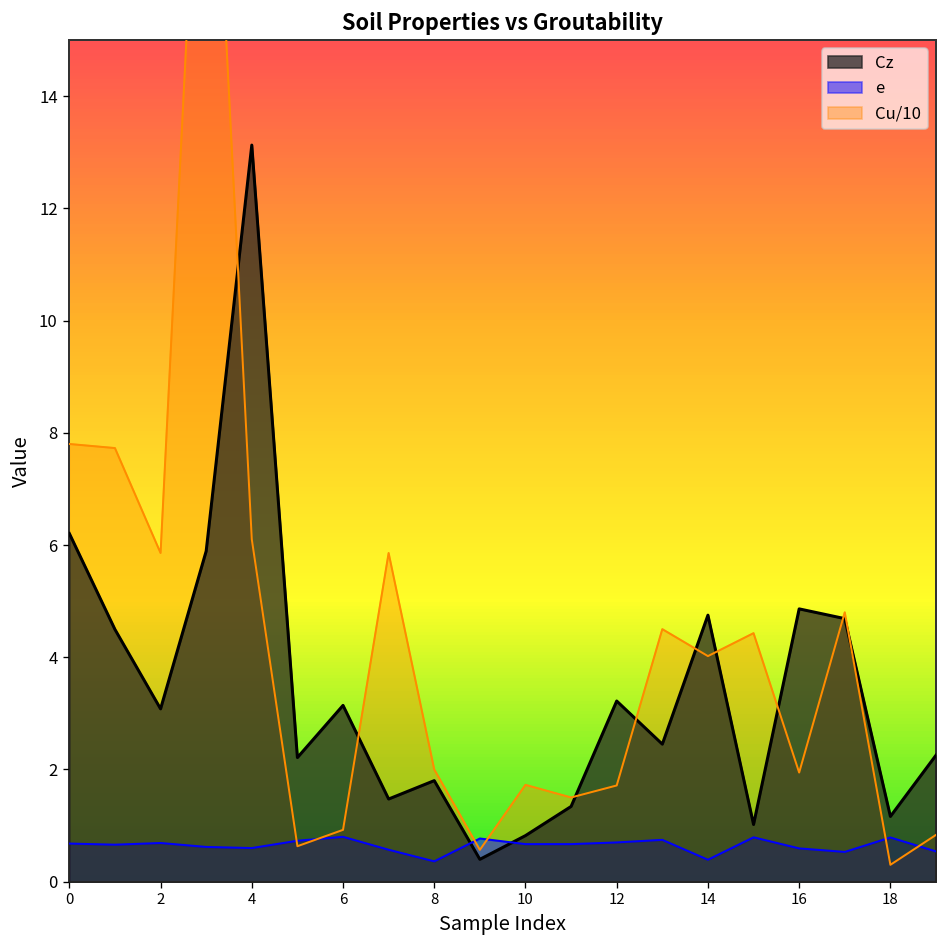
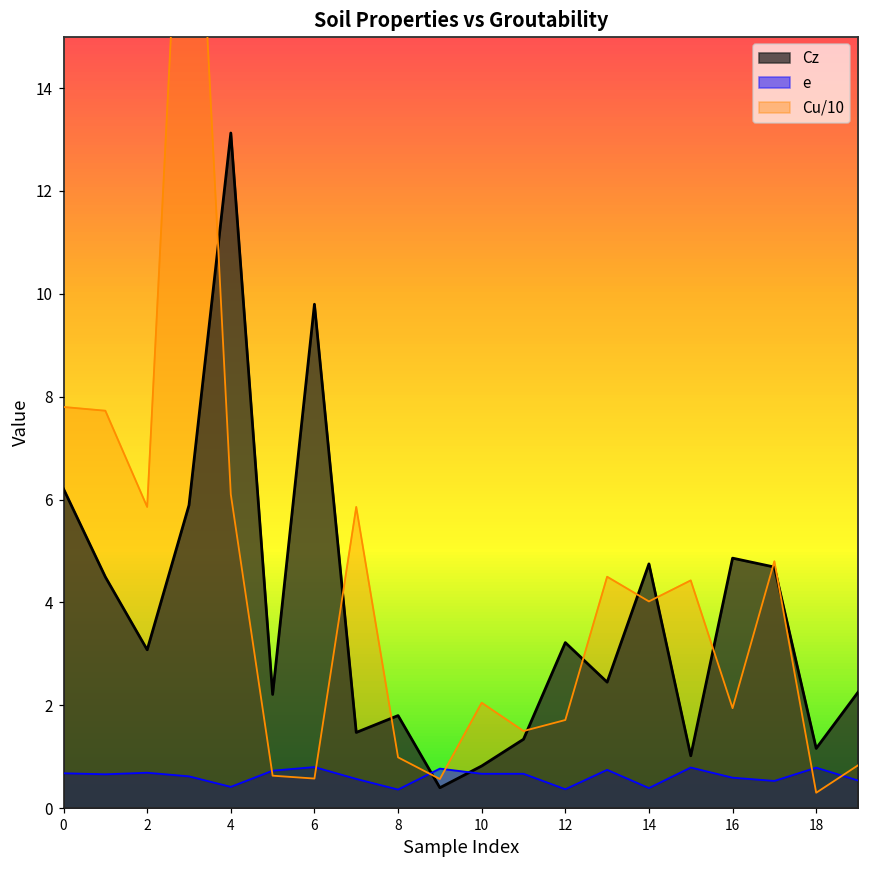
  {
    "Cz": {
      "2": 3.1,
      "4": 13.1,
-     "6": 3.1,
+     "6": 9.8,
      "8": 1.8,
      "10": 0.8,
      "12": 3.2,
      "14": 4.7,
      "16": 4.9,
      "18": 1.2
    },
    "e": {
      "2": 0.7,
-     "4": 0.6,
+     "4": 0.4,
      "6": 0.8,
      "8": 0.4,
      "10": 0.7,
-     "12": 0.7,
+     "12": 0.4,
      "14": 0.4,
      "16": 0.6,
      "18": 0.8
    },
    "Cu/10": {
      "2": 5.9,
      "4": 6.1,
-     "6": 0.9,
-     "8": 2.0,
-     "10": 1.7,
+     "6": 0.6,
+     "8": 1.0,
+     "10": 2.1,
      "12": 1.7,
      "14": 4.0,
      "16": 1.9,
      "18": 0.3
    }
  }
